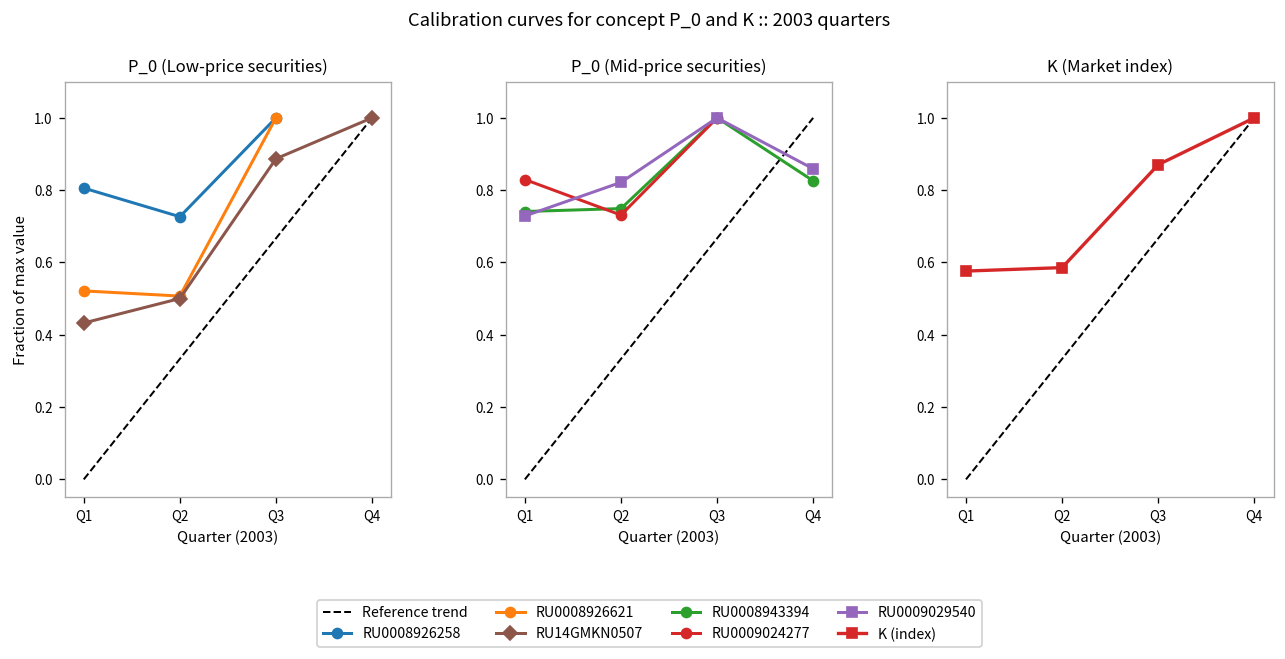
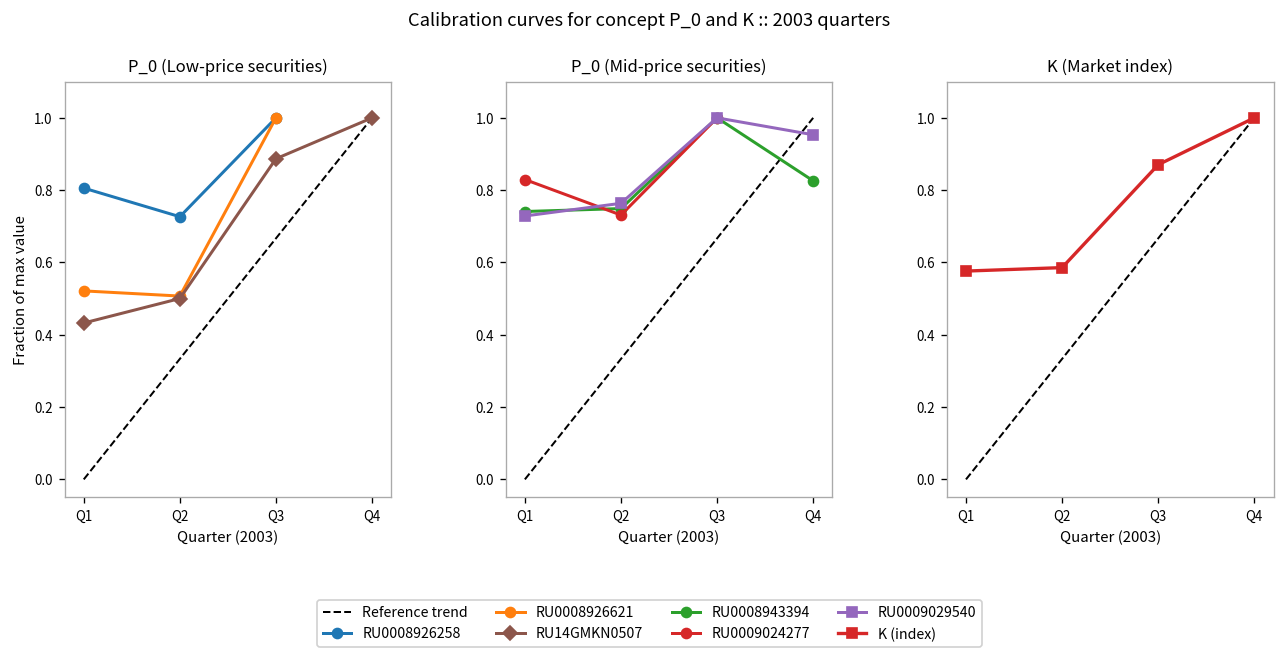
  {
    "P_0 (Low-price securities)": {
      "Reference trend": {
        "Q1": 0.00
      },
      "RU0008926258": {
        "Q1": 0.81,
        "Q2": 0.73
      },
      "RU0008926621": {
        "Q1": 0.52
      },
      "RU14GMKN0507": {
        "Q1": 0.43,
        "Q3": 0.89
      }
    },
    "P_0 (Mid-price securities)": {
      "Reference trend": {
        "Q1": 0.00,
        "Q4": 1.00
      },
      "RU0008943394": {
        "Q1": 0.74,
        "Q2": 0.75,
        "Q4": 0.83
      },
      "RU0009024277": {
        "Q1": 0.83,
        "Q2": 0.73
      },
      "RU0009029540": {
        "Q1": 0.73,
-       "Q2": 0.82,
-       "Q4": 0.86
+       "Q2": 0.76,
+       "Q4": 0.95
      }
    },
    "K (Market index)": {
      "Reference trend": {
        "Q1": 0.00
      },
      "K (index)": {
        "Q1": 0.58,
        "Q2": 0.59,
        "Q3": 0.87
      }
    }
  }
